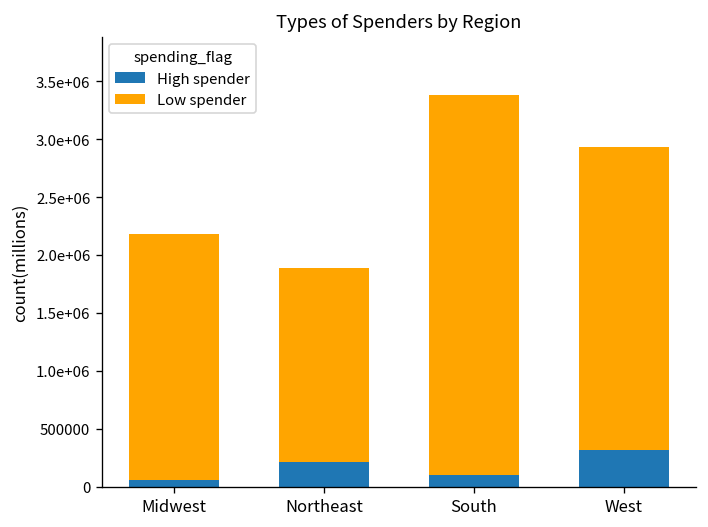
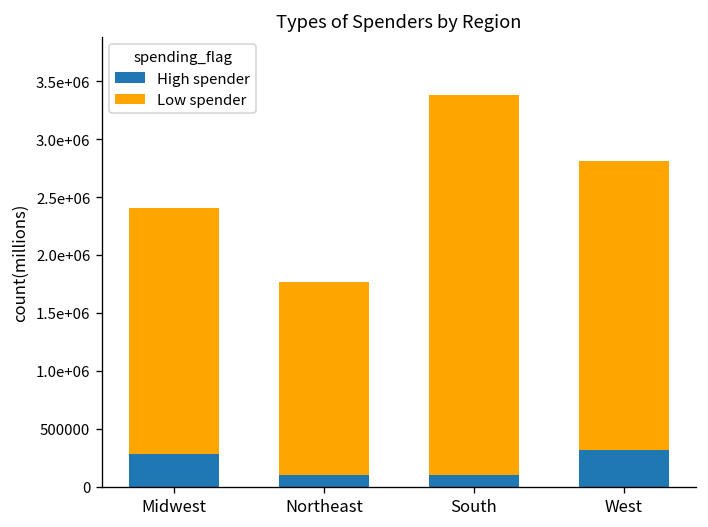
  {
    "High spender": {
-     "Midwest": 100000,
-     "Northeast": 200000,
+     "Midwest": 300000,
+     "Northeast": 100000,
      "South": 100000,
      "West": 300000
    },
    "Low spender": {
      "Midwest": 2100000,
      "Northeast": 1700000,
      "South": 3300000,
-     "West": 2600000
+     "West": 2500000
    }
  }
